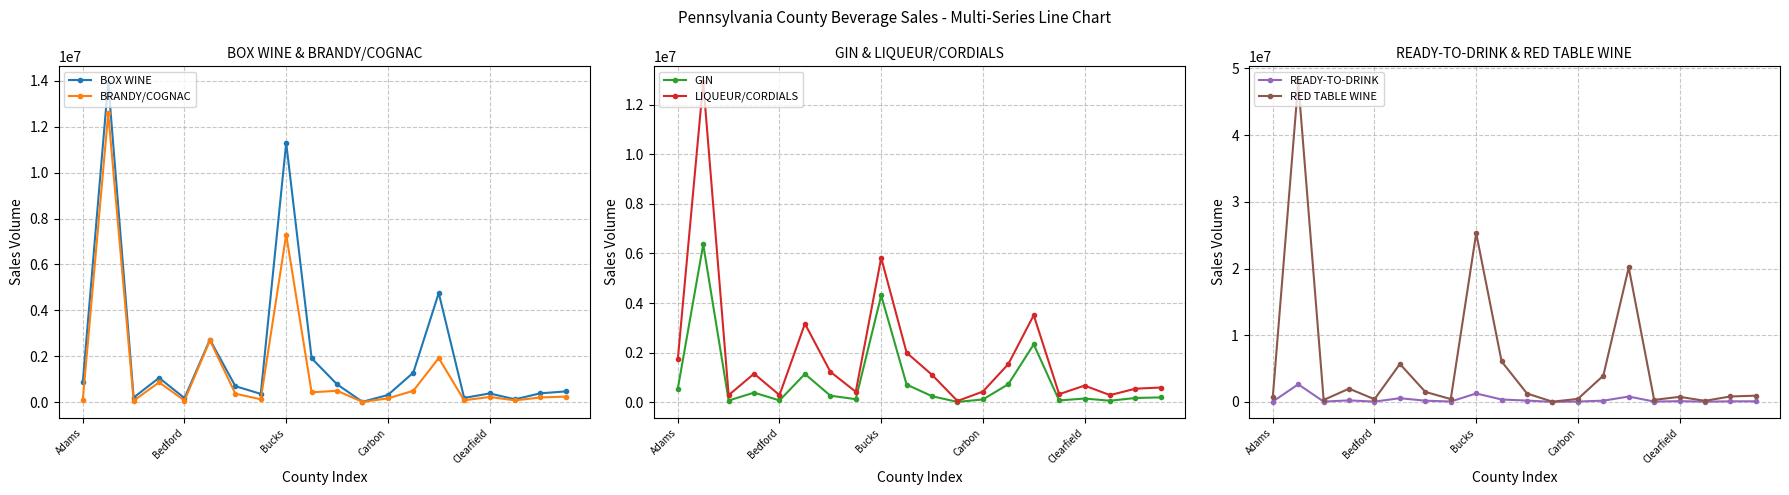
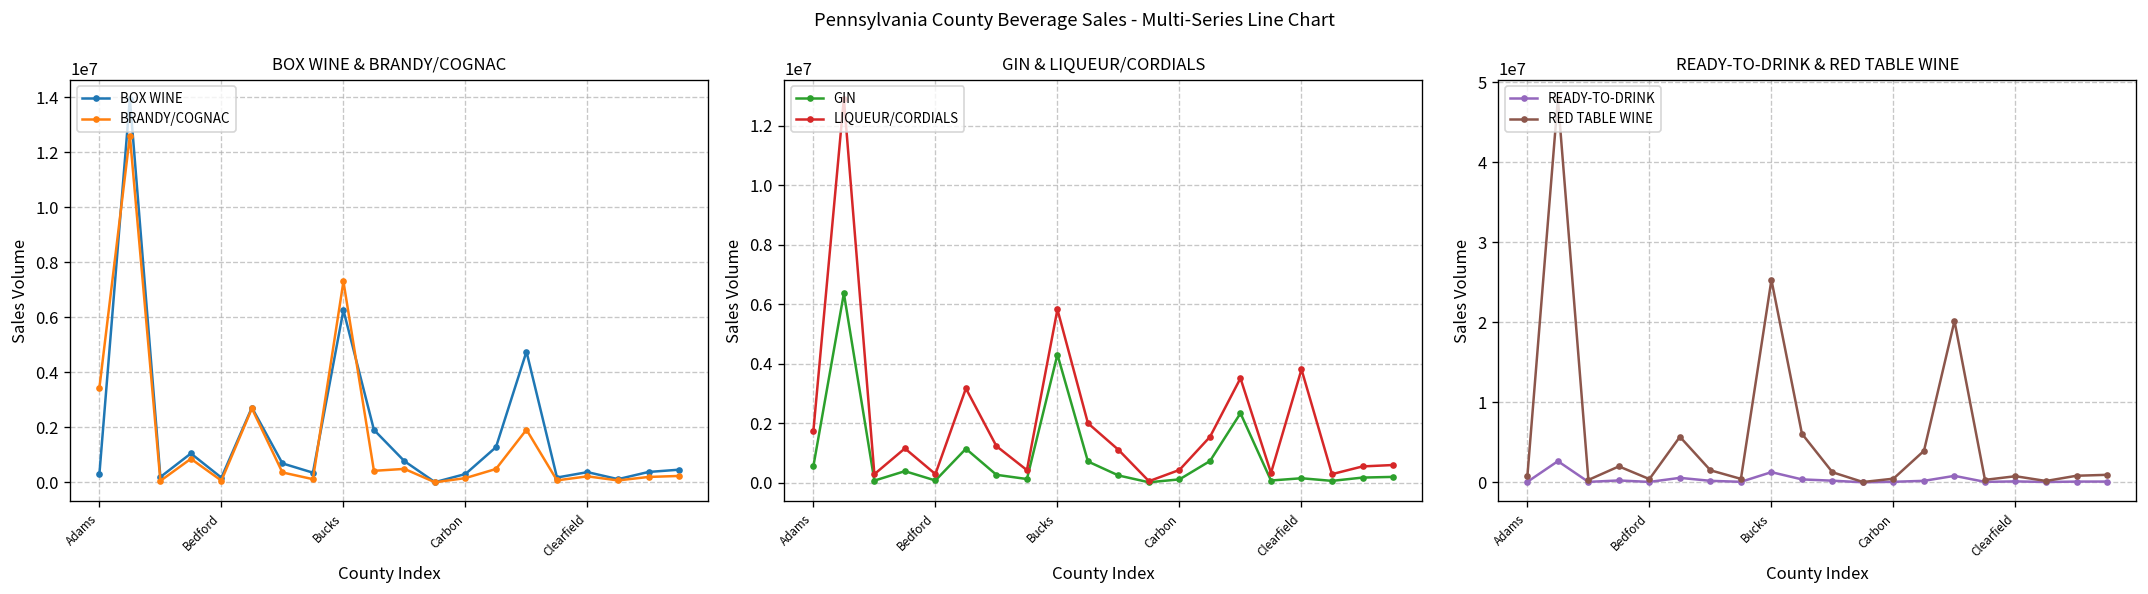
  {
    "BOX WINE & BRANDY/COGNAC": {
      "BOX WINE": {
-       "Adams": 900000,
-       "Bucks": 11300000,
+       "Adams": 300000,
+       "Bucks": 6300000,
        "Carbon": 300000,
        "Clearfield": 400000
      },
      "BRANDY/COGNAC": {
-       "Adams": 100000,
+       "Adams": 3400000,
        "Bucks": 7300000,
        "Carbon": 200000,
        "Clearfield": 200000
      }
    },
    "GIN & LIQUEUR/CORDIALS": {
      "GIN": {
        "Adams": 500000,
        "Bedford": 100000,
        "Bucks": 4300000,
        "Carbon": 100000,
        "Clearfield": 100000
      },
      "LIQUEUR/CORDIALS": {
        "Adams": 1700000,
        "Bedford": 300000,
        "Bucks": 5800000,
        "Carbon": 400000,
-       "Clearfield": 700000
+       "Clearfield": 3800000
      }
    },
    "READY-TO-DRINK & RED TABLE WINE": {
      "READY-TO-DRINK": {
        "Adams": 0,
        "Bucks": 1000000,
        "Carbon": 0,
        "Clearfield": 0
      },
      "RED TABLE WINE": {
        "Adams": 1000000,
        "Bucks": 25000000,
        "Carbon": 0,
        "Clearfield": 1000000
      }
    }
  }
